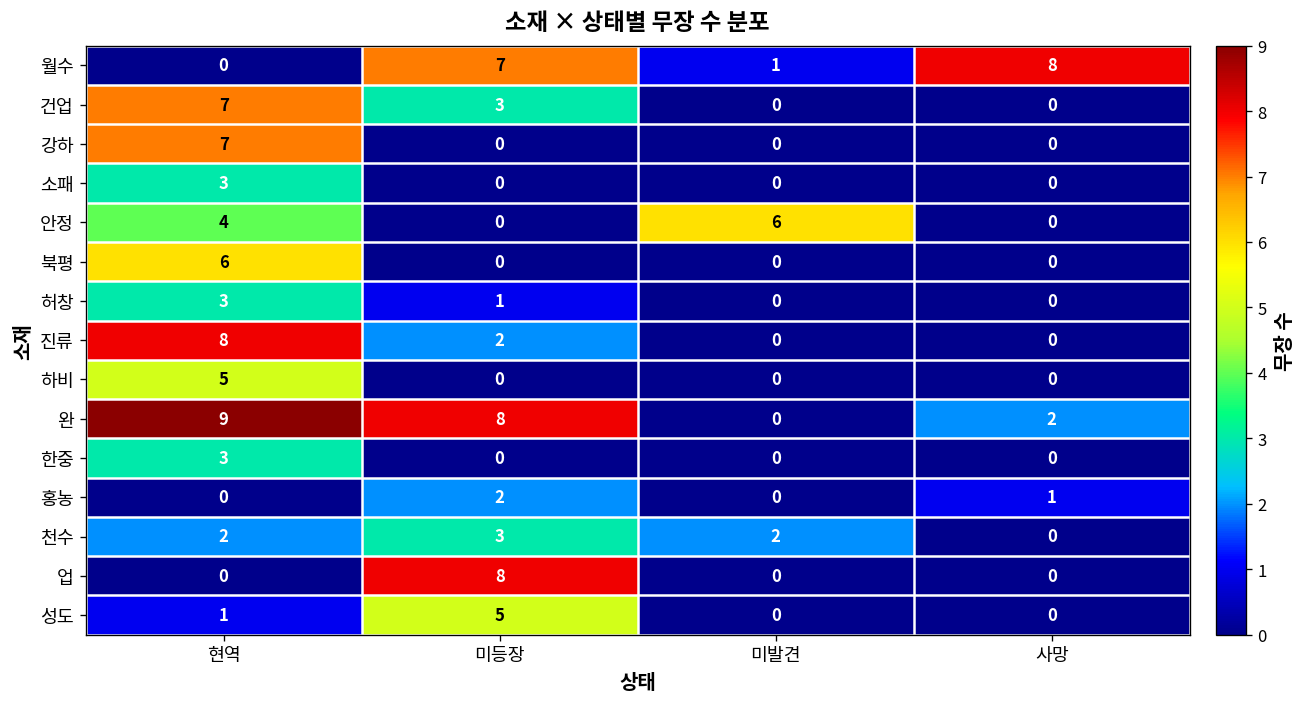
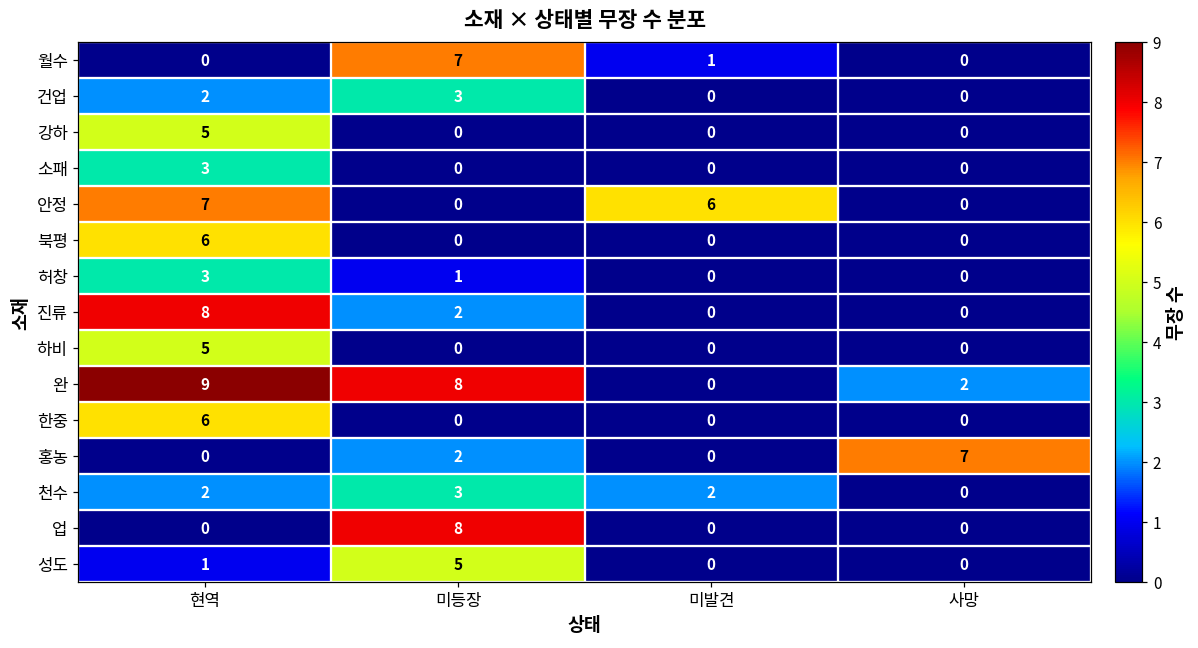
  {
    "월수": {
      "현역": 0,
      "미등장": 7,
      "미발견": 1,
-     "사망": 8
+     "사망": 0
    },
    "건업": {
-     "현역": 7,
+     "현역": 2,
      "미등장": 3,
      "미발견": 0,
      "사망": 0
    },
    "강하": {
-     "현역": 7,
+     "현역": 5,
      "미등장": 0,
      "미발견": 0,
      "사망": 0
    },
    "소패": {
      "현역": 3,
      "미등장": 0,
      "미발견": 0,
      "사망": 0
    },
    "안정": {
-     "현역": 4,
+     "현역": 7,
      "미등장": 0,
      "미발견": 6,
      "사망": 0
    },
    "북평": {
      "현역": 6,
      "미등장": 0,
      "미발견": 0,
      "사망": 0
    },
    "허창": {
      "현역": 3,
      "미등장": 1,
      "미발견": 0,
      "사망": 0
    },
    "진류": {
      "현역": 8,
      "미등장": 2,
      "미발견": 0,
      "사망": 0
    },
    "하비": {
      "현역": 5,
      "미등장": 0,
      "미발견": 0,
      "사망": 0
    },
    "완": {
      "현역": 9,
      "미등장": 8,
      "미발견": 0,
      "사망": 2
    },
    "한중": {
-     "현역": 3,
+     "현역": 6,
      "미등장": 0,
      "미발견": 0,
      "사망": 0
    },
    "홍농": {
      "현역": 0,
      "미등장": 2,
      "미발견": 0,
-     "사망": 1
+     "사망": 7
    },
    "천수": {
      "현역": 2,
      "미등장": 3,
      "미발견": 2,
      "사망": 0
    },
    "업": {
      "현역": 0,
      "미등장": 8,
      "미발견": 0,
      "사망": 0
    },
    "성도": {
      "현역": 1,
      "미등장": 5,
      "미발견": 0,
      "사망": 0
    }
  }
